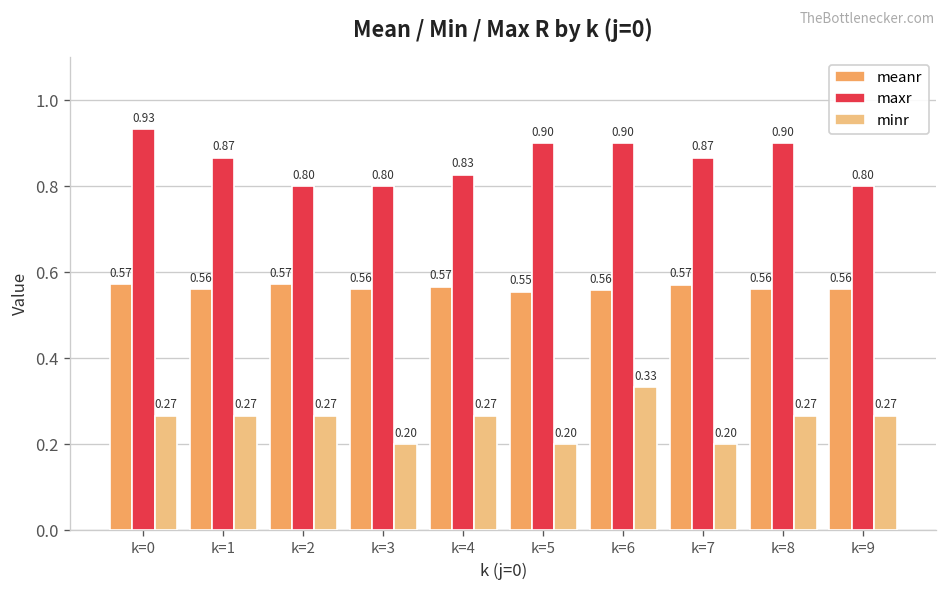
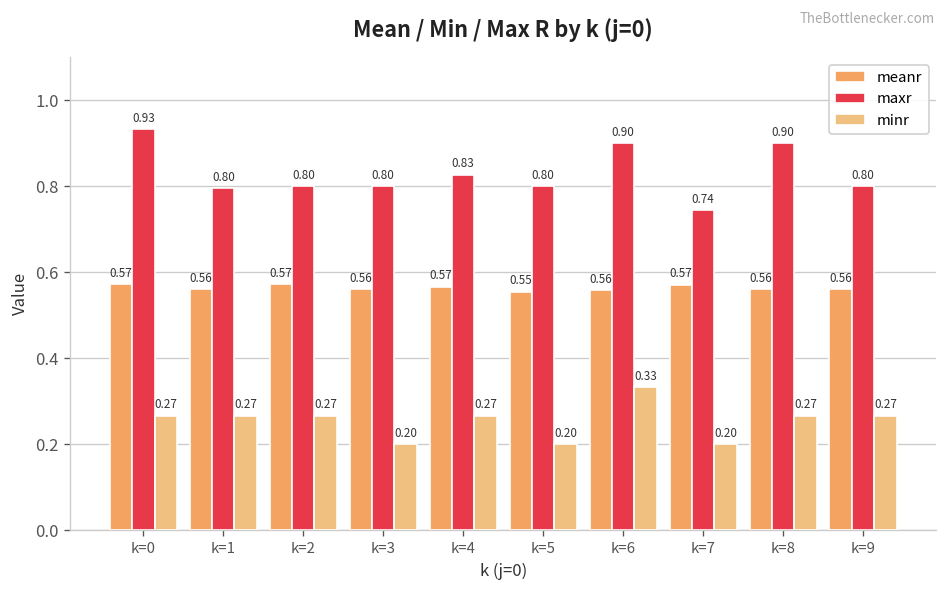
  {
    "maxr": {
      "k=0": 0.93,
-     "k=1": 0.87,
+     "k=1": 0.80,
      "k=2": 0.80,
      "k=3": 0.80,
      "k=4": 0.83,
-     "k=5": 0.90,
+     "k=5": 0.80,
      "k=6": 0.90,
-     "k=7": 0.87,
+     "k=7": 0.74,
      "k=8": 0.90,
      "k=9": 0.80
    }
  }
